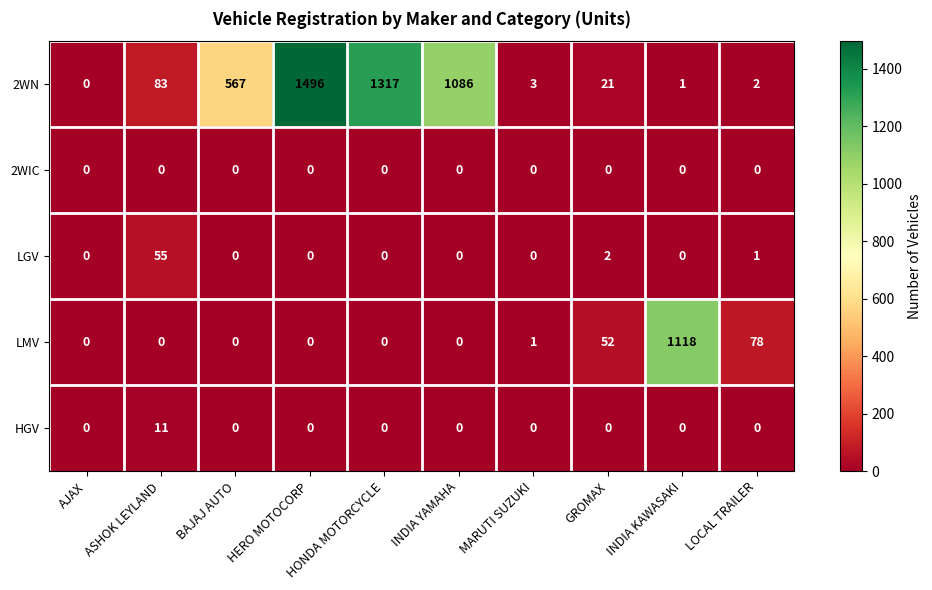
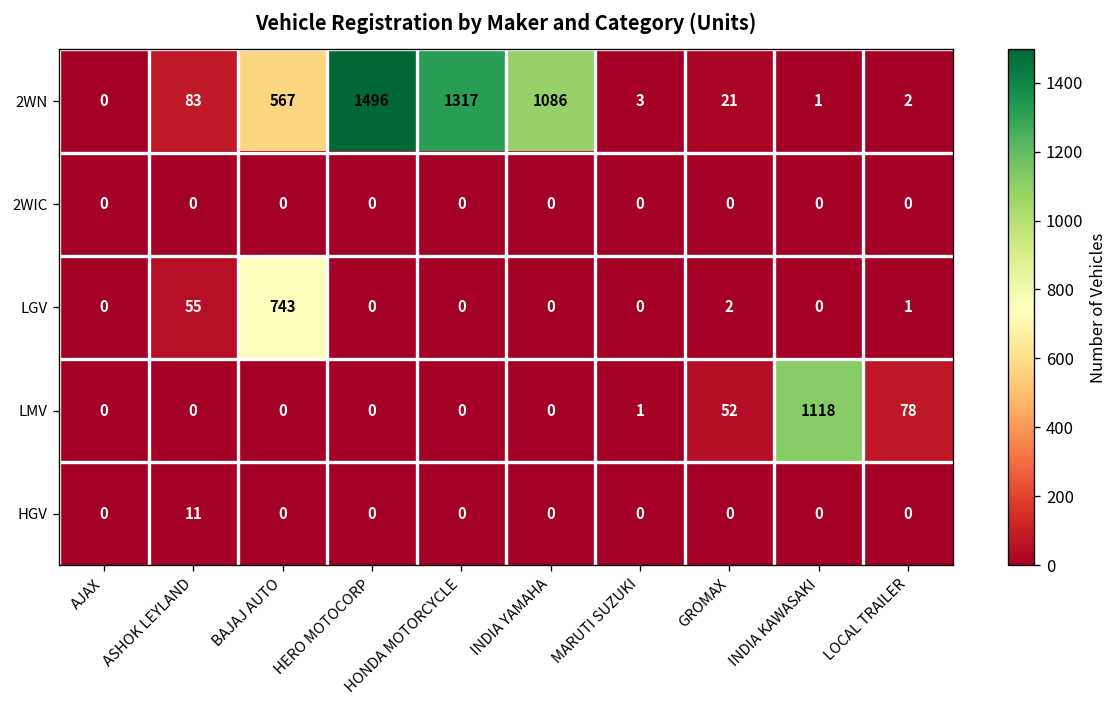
  {
    "2WN": {
      "AJAX": 0,
      "ASHOK LEYLAND": 83,
      "BAJAJ AUTO": 567,
      "HERO MOTOCORP": 1496,
      "HONDA MOTORCYCLE": 1317,
      "INDIA YAMAHA": 1086,
      "MARUTI SUZUKI": 3,
      "GROMAX": 21,
      "INDIA KAWASAKI": 1,
      "LOCAL TRAILER": 2
    },
    "2WIC": {
      "AJAX": 0,
      "ASHOK LEYLAND": 0,
      "BAJAJ AUTO": 0,
      "HERO MOTOCORP": 0,
      "HONDA MOTORCYCLE": 0,
      "INDIA YAMAHA": 0,
      "MARUTI SUZUKI": 0,
      "GROMAX": 0,
      "INDIA KAWASAKI": 0,
      "LOCAL TRAILER": 0
    },
    "LGV": {
      "AJAX": 0,
      "ASHOK LEYLAND": 55,
-     "BAJAJ AUTO": 0,
+     "BAJAJ AUTO": 743,
      "HERO MOTOCORP": 0,
      "HONDA MOTORCYCLE": 0,
      "INDIA YAMAHA": 0,
      "MARUTI SUZUKI": 0,
      "GROMAX": 2,
      "INDIA KAWASAKI": 0,
      "LOCAL TRAILER": 1
    },
    "LMV": {
      "AJAX": 0,
      "ASHOK LEYLAND": 0,
      "BAJAJ AUTO": 0,
      "HERO MOTOCORP": 0,
      "HONDA MOTORCYCLE": 0,
      "INDIA YAMAHA": 0,
      "MARUTI SUZUKI": 1,
      "GROMAX": 52,
      "INDIA KAWASAKI": 1118,
      "LOCAL TRAILER": 78
    },
    "HGV": {
      "AJAX": 0,
      "ASHOK LEYLAND": 11,
      "BAJAJ AUTO": 0,
      "HERO MOTOCORP": 0,
      "HONDA MOTORCYCLE": 0,
      "INDIA YAMAHA": 0,
      "MARUTI SUZUKI": 0,
      "GROMAX": 0,
      "INDIA KAWASAKI": 0,
      "LOCAL TRAILER": 0
    }
  }
